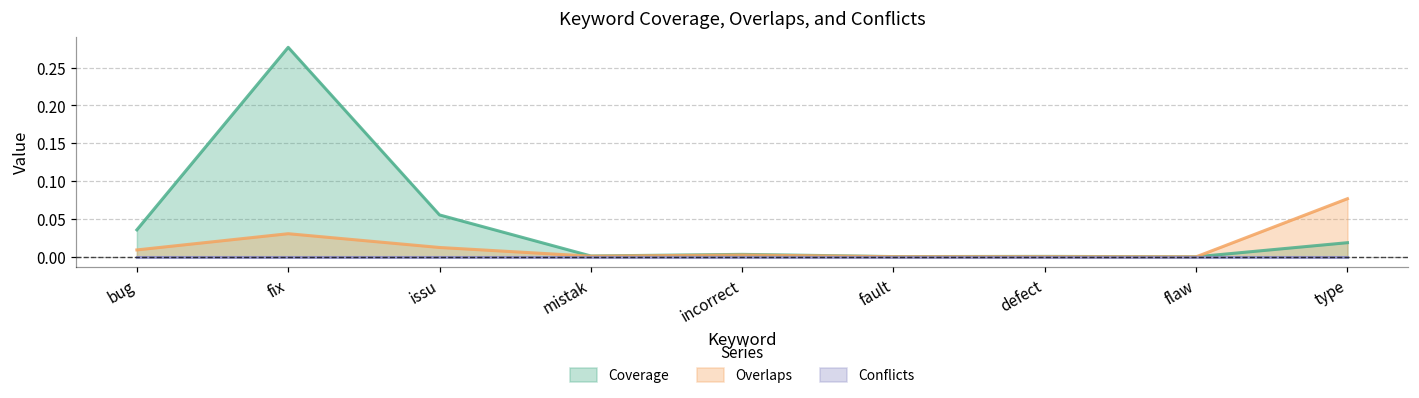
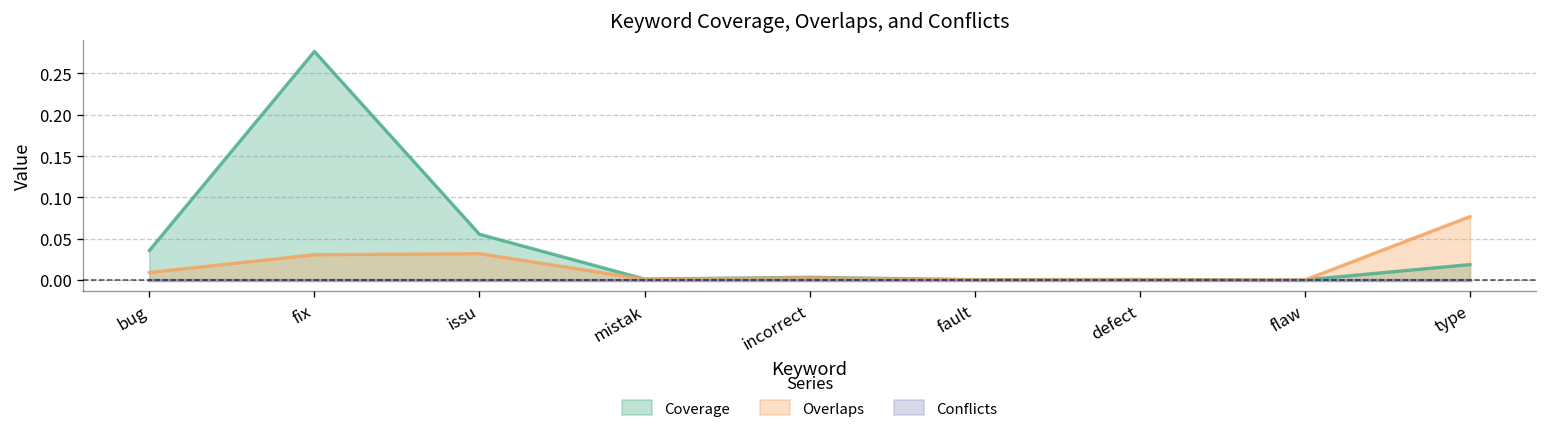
  {
    "Overlaps": {
      "bug": 0.01,
      "fix": 0.03,
-     "issu": 0.01,
+     "issu": 0.03,
      "type": 0.08
    }
  }
